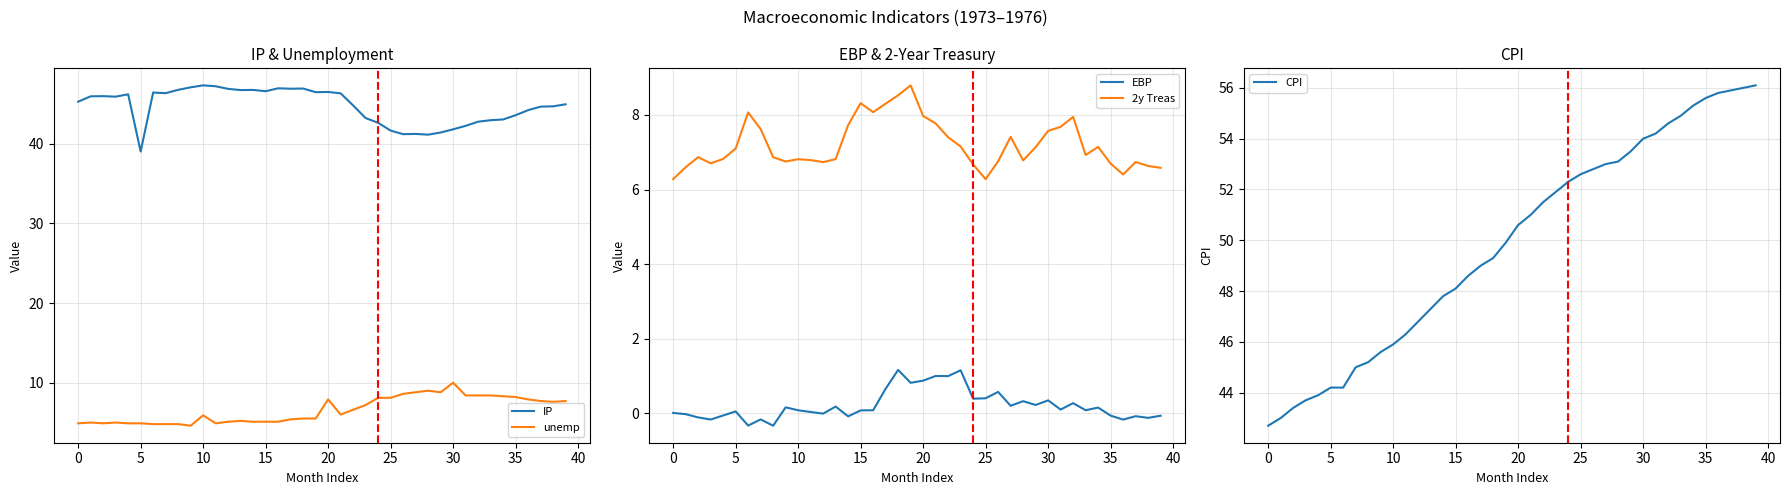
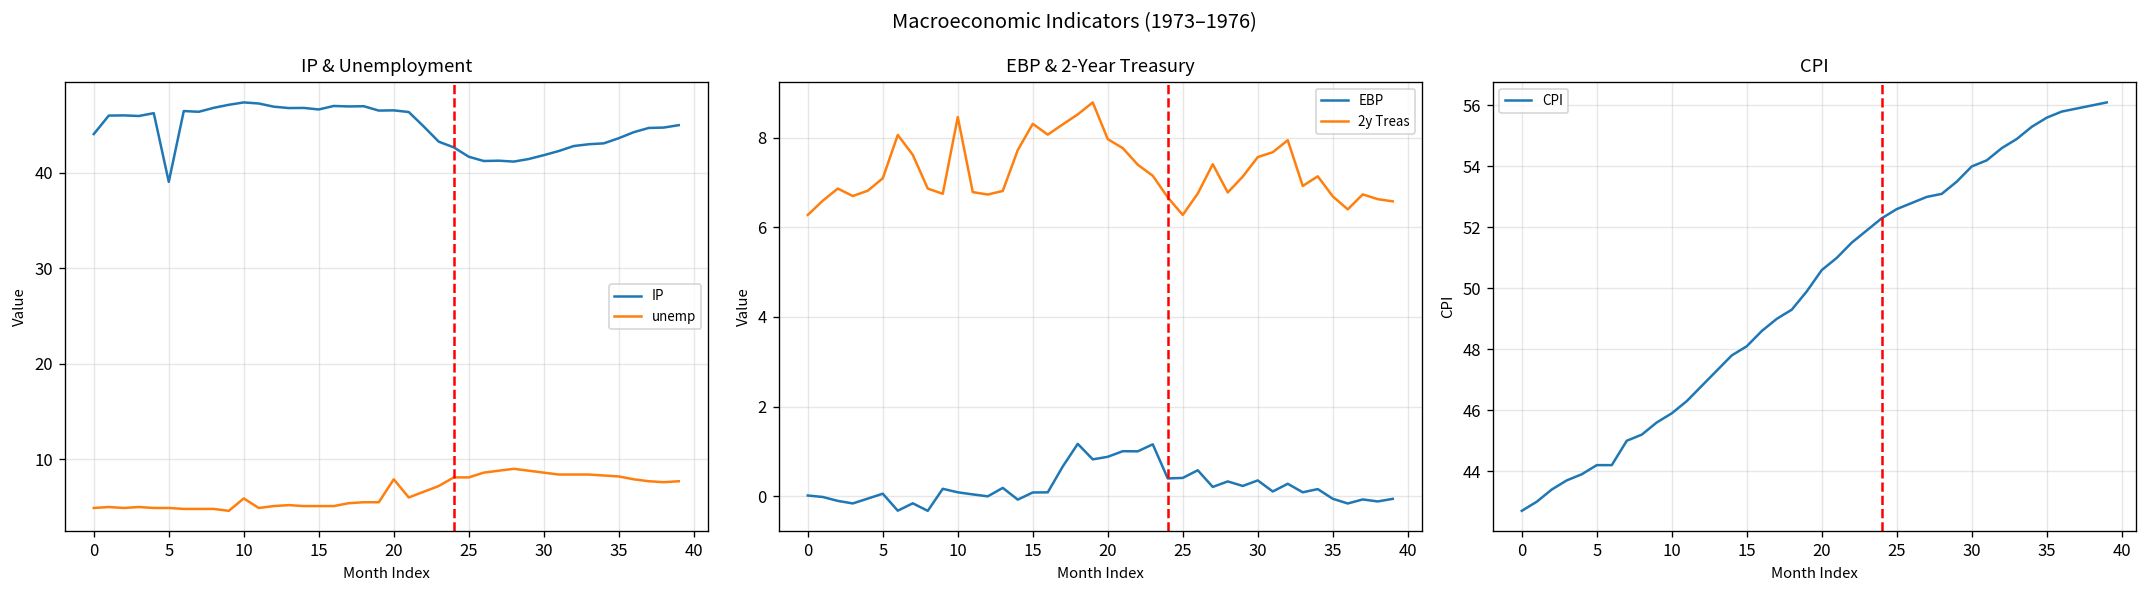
  {
    "IP & Unemployment": {
      "IP": {
-       "0": 45,
+       "0": 44,
        "5": 39,
        "10": 47,
        "15": 47,
        "20": 47,
        "25": 42,
        "30": 42,
        "35": 44
      },
      "unemp": {
        "0": 5,
        "5": 5,
        "10": 6,
        "15": 5,
        "20": 8,
        "25": 8,
-       "30": 10,
+       "30": 9,
        "35": 8
      }
    },
    "EBP & 2-Year Treasury": {
      "EBP": {
        "0": 0.0,
        "5": 0.1,
        "10": 0.1,
        "15": 0.1,
        "20": 0.9,
        "25": 0.4,
        "30": 0.3,
        "35": -0.1
      },
      "2y Treas": {
        "0": 6.3,
        "5": 7.1,
-       "10": 6.8,
+       "10": 8.5,
        "15": 8.3,
        "20": 8.0,
        "25": 6.3,
        "30": 7.6,
        "35": 6.7
      }
    },
    "CPI": {
      "0": 42.7,
      "5": 44.2,
      "10": 45.9,
      "15": 48.1,
      "20": 50.6,
      "25": 52.6,
      "30": 54.0,
      "35": 55.6
    }
  }
